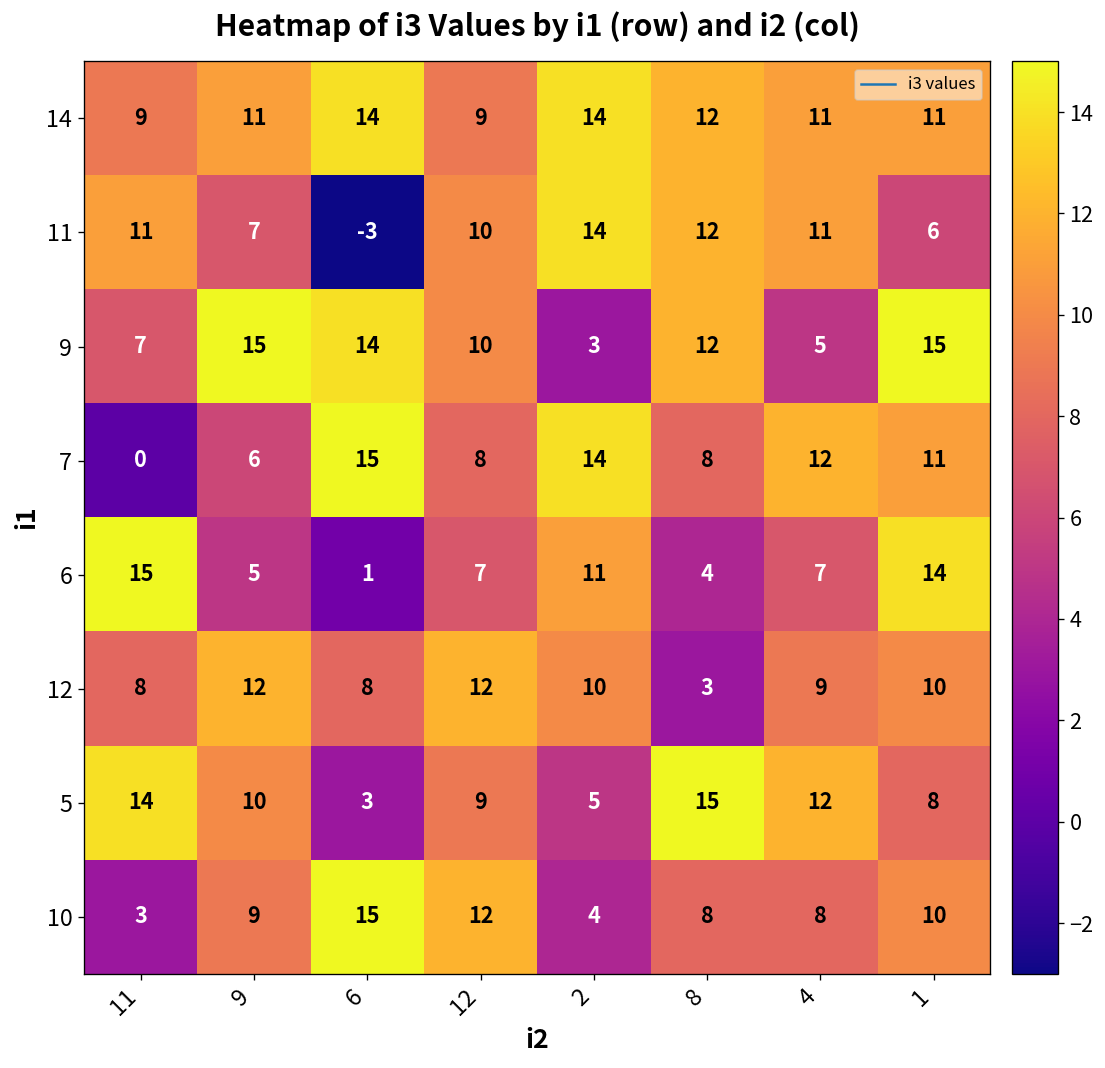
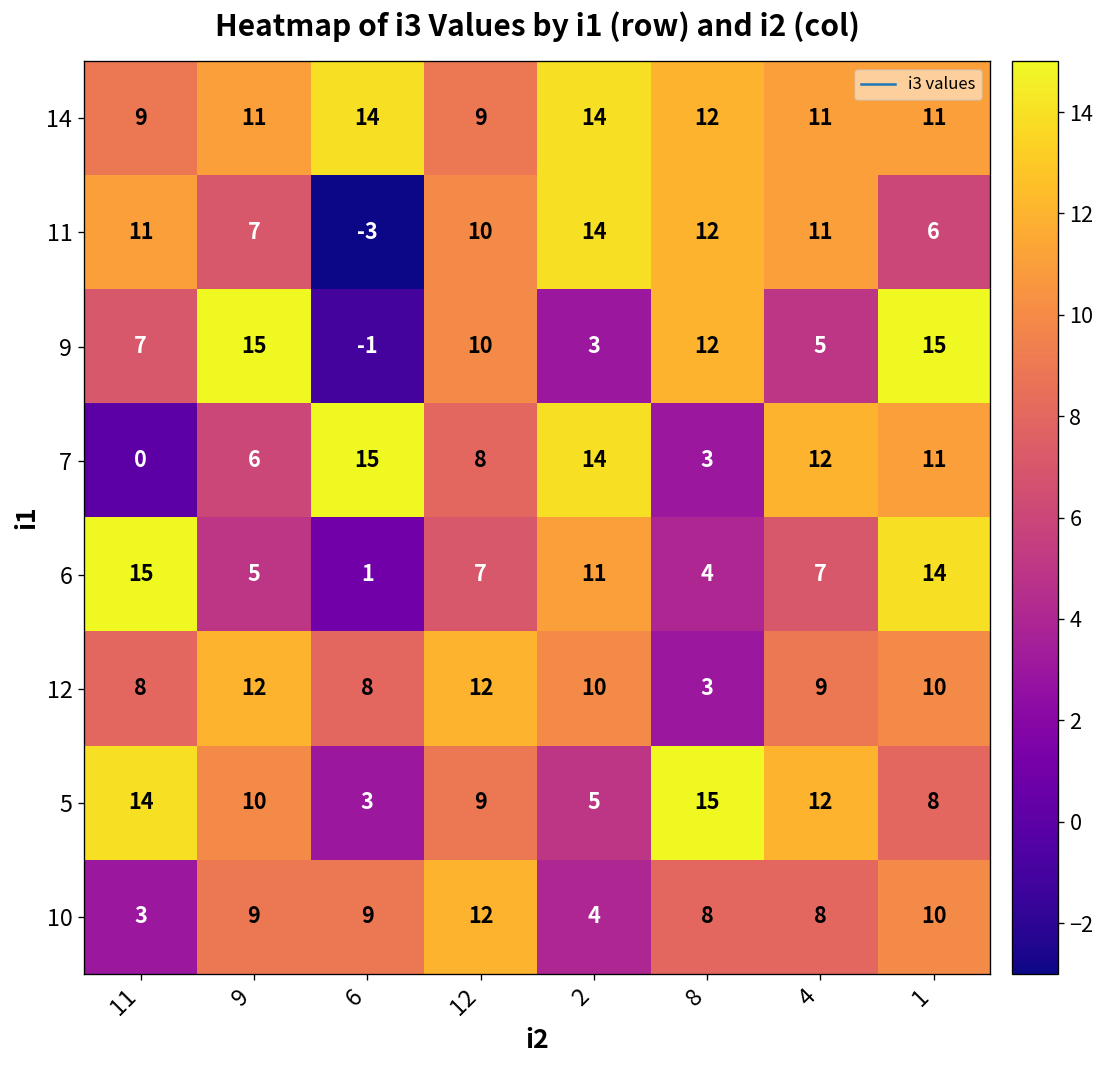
  {
    "14": {
      "11": 9,
      "9": 11,
      "6": 14,
      "12": 9,
      "2": 14,
      "8": 12,
      "4": 11,
      "1": 11
    },
    "11": {
      "11": 11,
      "9": 7,
      "6": -3,
      "12": 10,
      "2": 14,
      "8": 12,
      "4": 11,
      "1": 6
    },
    "9": {
      "11": 7,
      "9": 15,
-     "6": 14,
+     "6": -1,
      "12": 10,
      "2": 3,
      "8": 12,
      "4": 5,
      "1": 15
    },
    "7": {
      "11": 0,
      "9": 6,
      "6": 15,
      "12": 8,
      "2": 14,
-     "8": 8,
+     "8": 3,
      "4": 12,
      "1": 11
    },
    "6": {
      "11": 15,
      "9": 5,
      "6": 1,
      "12": 7,
      "2": 11,
      "8": 4,
      "4": 7,
      "1": 14
    },
    "12": {
      "11": 8,
      "9": 12,
      "6": 8,
      "12": 12,
      "2": 10,
      "8": 3,
      "4": 9,
      "1": 10
    },
    "5": {
      "11": 14,
      "9": 10,
      "6": 3,
      "12": 9,
      "2": 5,
      "8": 15,
      "4": 12,
      "1": 8
    },
    "10": {
      "11": 3,
      "9": 9,
-     "6": 15,
+     "6": 9,
      "12": 12,
      "2": 4,
      "8": 8,
      "4": 8,
      "1": 10
    }
  }
